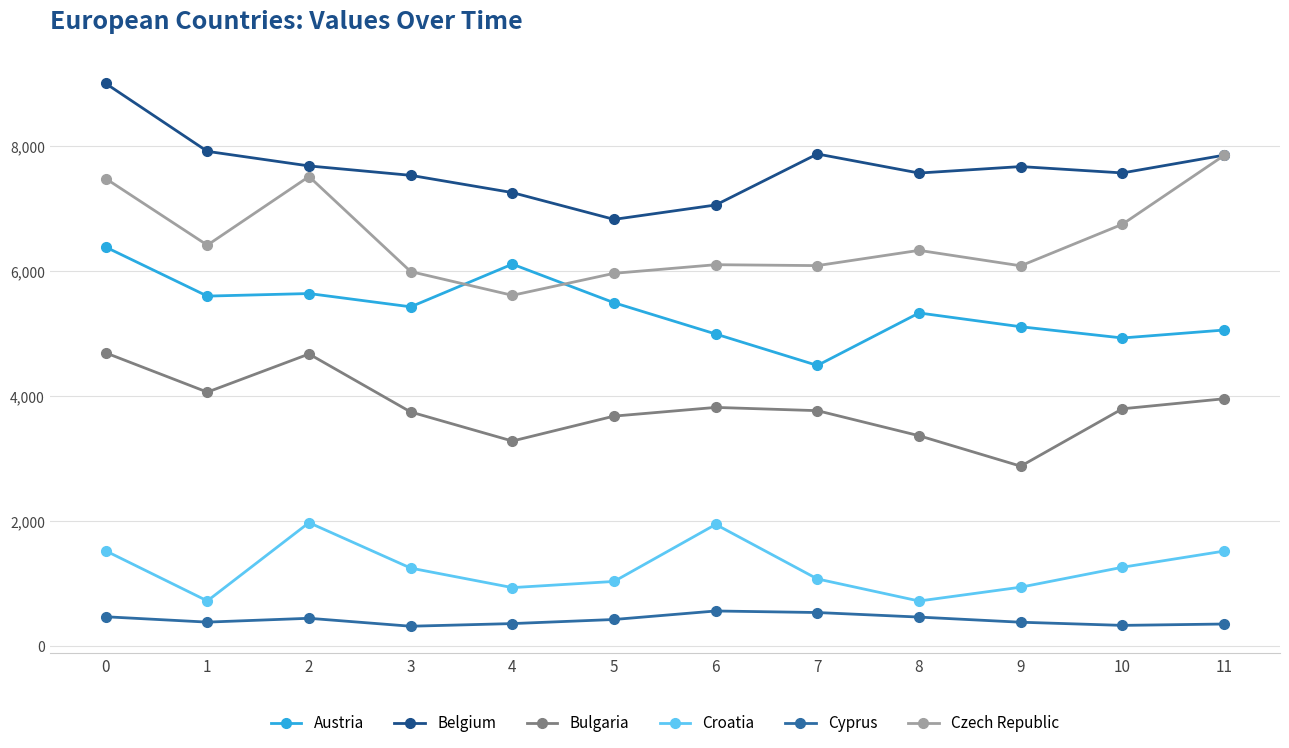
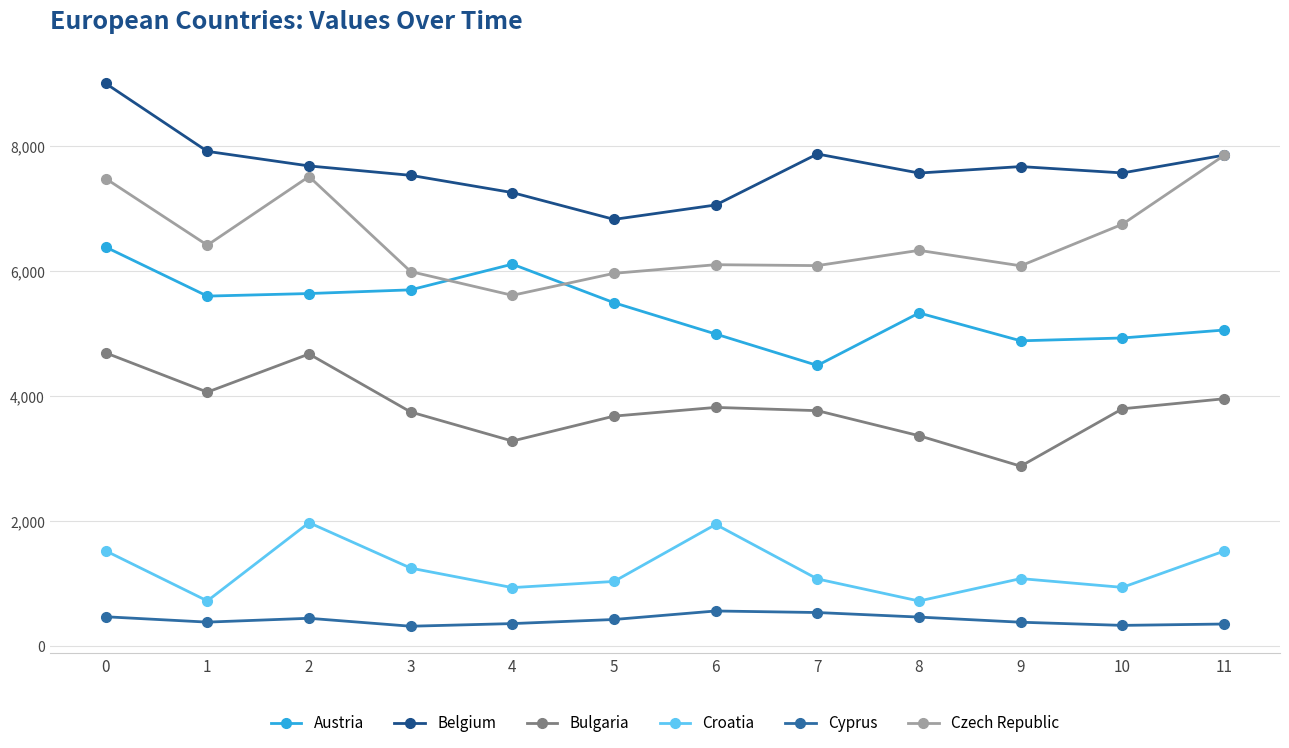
  {
    "Austria": {
      "0": "6,400",
      "1": "5,600",
      "2": "5,600",
-     "3": "5,400",
+     "3": "5,700",
      "4": "6,100",
      "5": "5,500",
      "6": "5,000",
      "7": "4,500",
      "8": "5,300",
-     "9": "5,100",
+     "9": "4,900",
      "10": "4,900",
      "11": "5,100"
    },
    "Croatia": {
      "0": "1,500",
      "1": "700",
      "2": "2,000",
      "3": "1,200",
      "4": "900",
      "5": "1,000",
      "6": "1,900",
      "7": "1,100",
      "8": "700",
-     "9": "900",
-     "10": "1,300",
+     "9": "1,100",
+     "10": "900",
      "11": "1,500"
    }
  }
